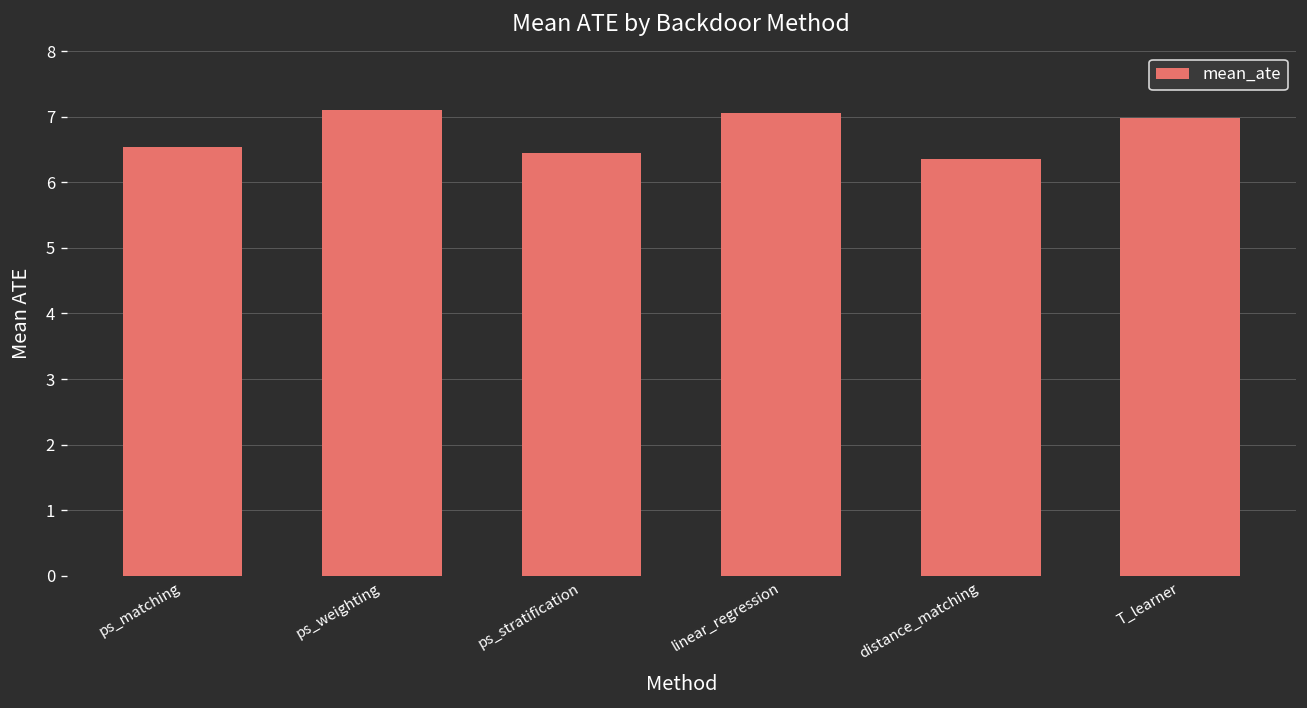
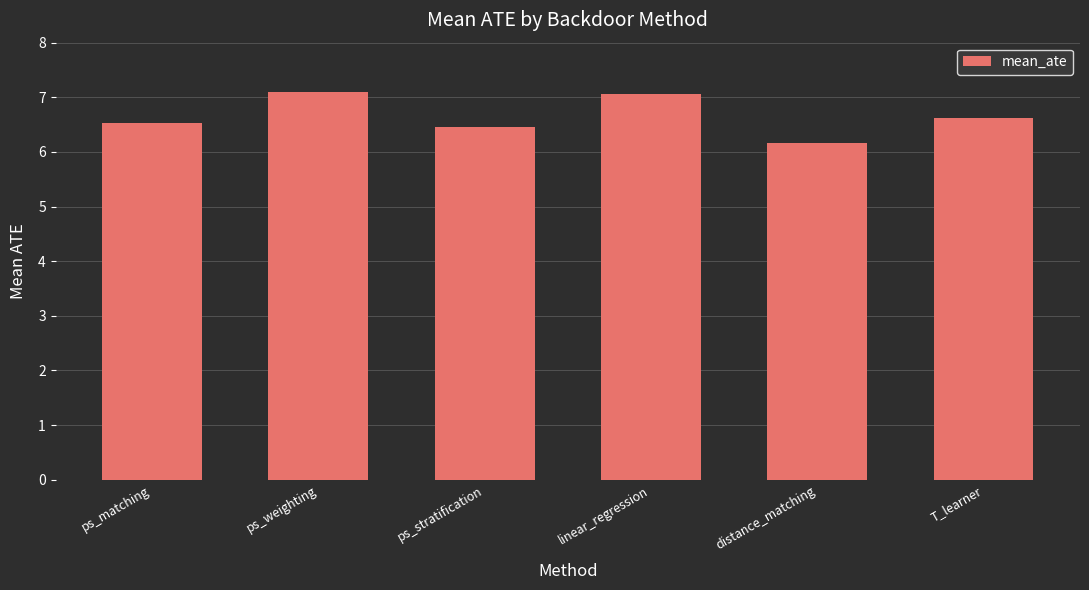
  {
    "ps_matching": 6.5,
    "ps_weighting": 7.1,
    "ps_stratification": 6.5,
    "linear_regression": 7.1,
-   "distance_matching": 6.4,
-   "T_learner": 7.0
+   "distance_matching": 6.2,
+   "T_learner": 6.6
  }
